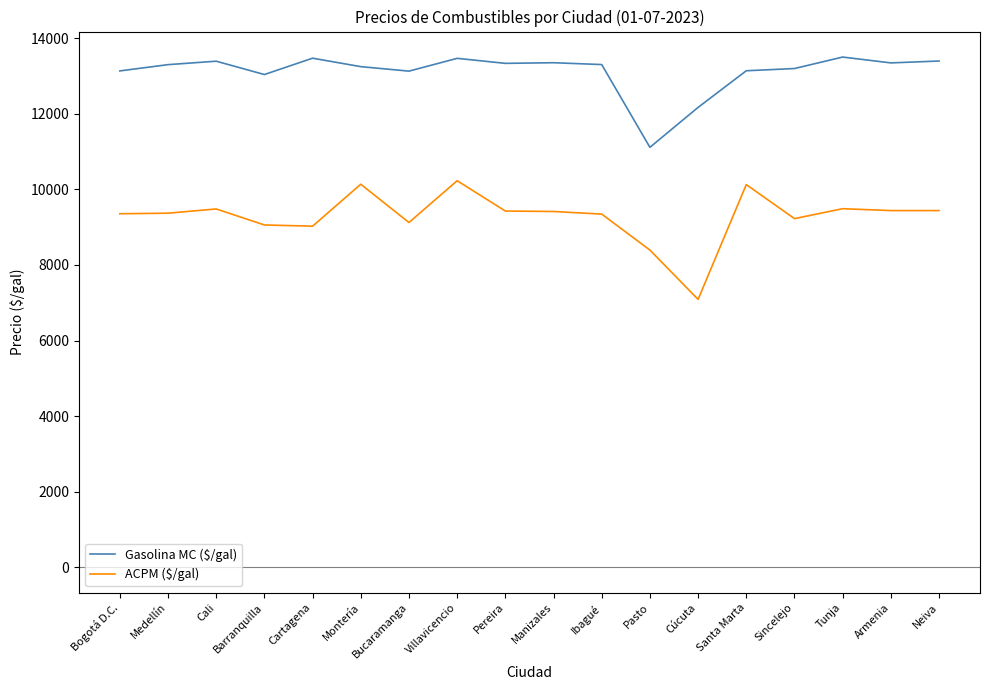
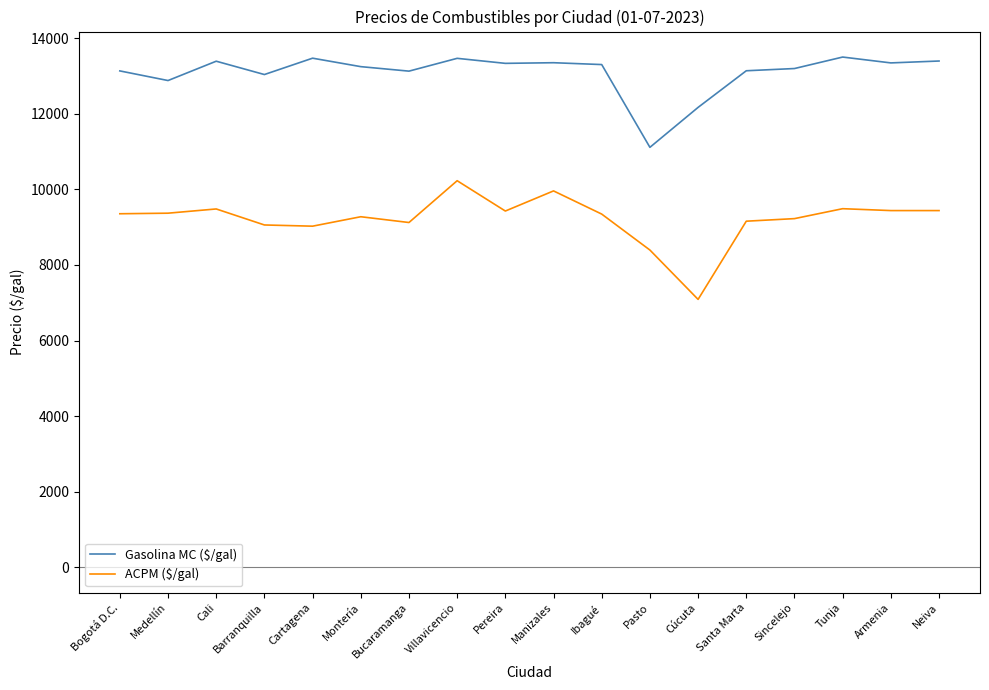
  {
    "Gasolina MC ($/gal)": {
      "Bogotá D.C.": 13100,
-     "Medellín": 13300,
+     "Medellín": 12900,
      "Cali": 13400,
      "Barranquilla": 13000,
      "Cartagena": 13500,
      "Montería": 13300,
      "Bucaramanga": 13100,
      "Villavicencio": 13500,
      "Pereira": 13300,
      "Manizales": 13400,
      "Ibagué": 13300,
      "Pasto": 11100,
      "Cúcuta": 12200,
      "Santa Marta": 13100,
      "Sincelejo": 13200,
      "Tunja": 13500,
      "Armenia": 13400,
      "Neiva": 13400
    },
    "ACPM ($/gal)": {
      "Bogotá D.C.": 9400,
      "Medellín": 9400,
      "Cali": 9500,
      "Barranquilla": 9100,
      "Cartagena": 9000,
-     "Montería": 10100,
+     "Montería": 9300,
      "Bucaramanga": 9100,
      "Villavicencio": 10200,
      "Pereira": 9400,
-     "Manizales": 9400,
+     "Manizales": 10000,
      "Ibagué": 9300,
      "Pasto": 8400,
      "Cúcuta": 7100,
-     "Santa Marta": 10100,
+     "Santa Marta": 9200,
      "Sincelejo": 9200,
      "Tunja": 9500,
      "Armenia": 9400,
      "Neiva": 9400
    }
  }
